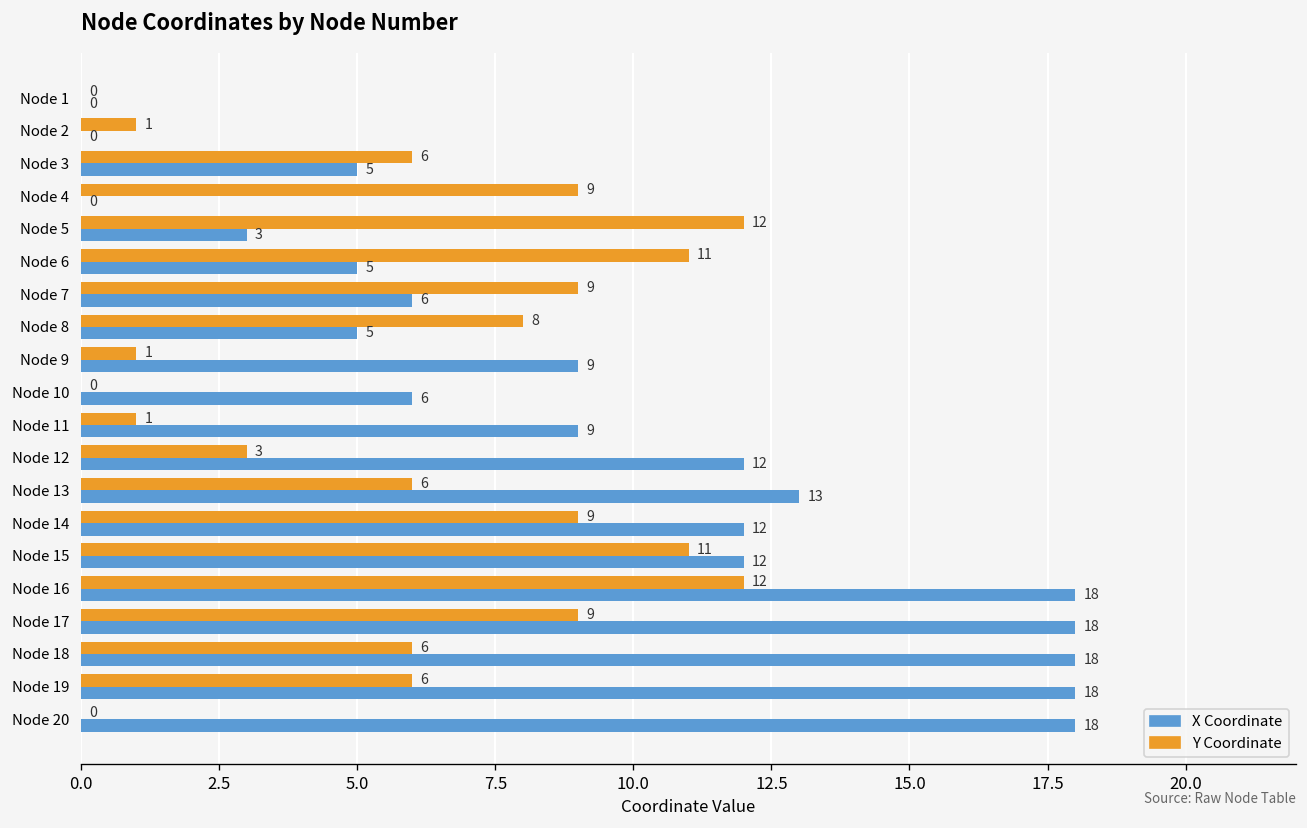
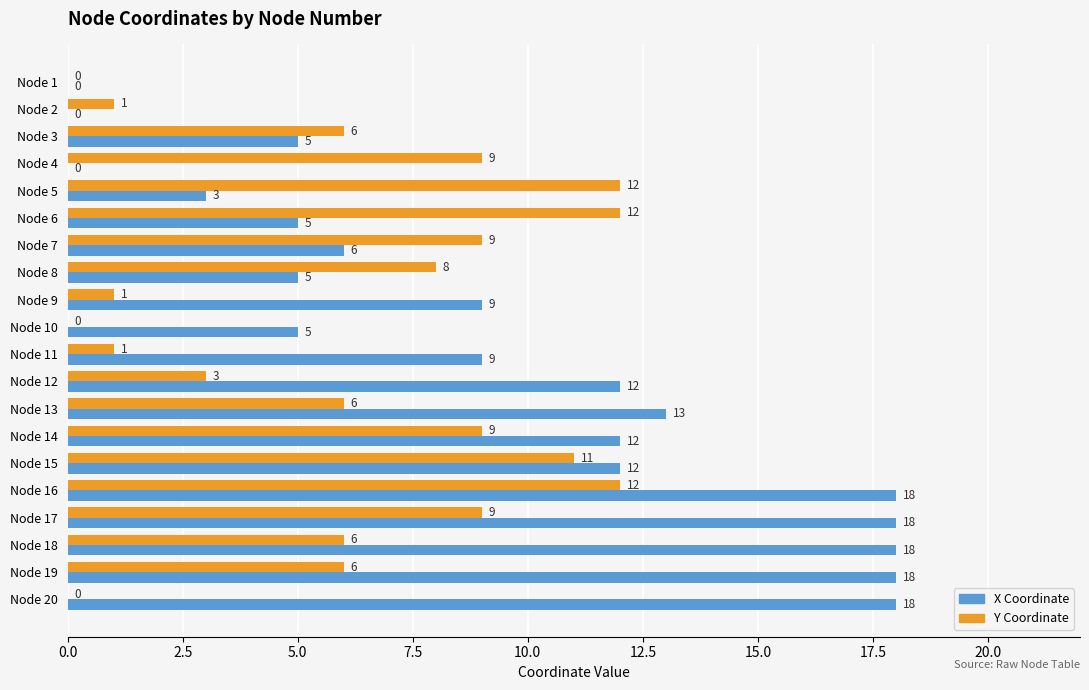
  {
    "X Coordinate": {
      "Node 2": 0,
      "Node 3": 5,
      "Node 4": 0,
      "Node 5": 3,
      "Node 6": 5,
      "Node 7": 6,
      "Node 8": 5,
      "Node 9": 9,
-     "Node 10": 6,
+     "Node 10": 5,
      "Node 11": 9,
      "Node 12": 12,
      "Node 13": 13,
      "Node 14": 12,
      "Node 15": 12,
      "Node 16": 18,
      "Node 17": 18,
      "Node 18": 18,
      "Node 19": 18,
      "Node 20": 18
    },
    "Y Coordinate": {
      "Node 2": 1,
      "Node 3": 6,
      "Node 4": 9,
      "Node 5": 12,
-     "Node 6": 11,
+     "Node 6": 12,
      "Node 7": 9,
      "Node 8": 8,
      "Node 9": 1,
      "Node 10": 0,
      "Node 11": 1,
      "Node 12": 3,
      "Node 13": 6,
      "Node 14": 9,
      "Node 15": 11,
      "Node 16": 12,
      "Node 17": 9,
      "Node 18": 6,
      "Node 19": 6,
      "Node 20": 0
    }
  }
